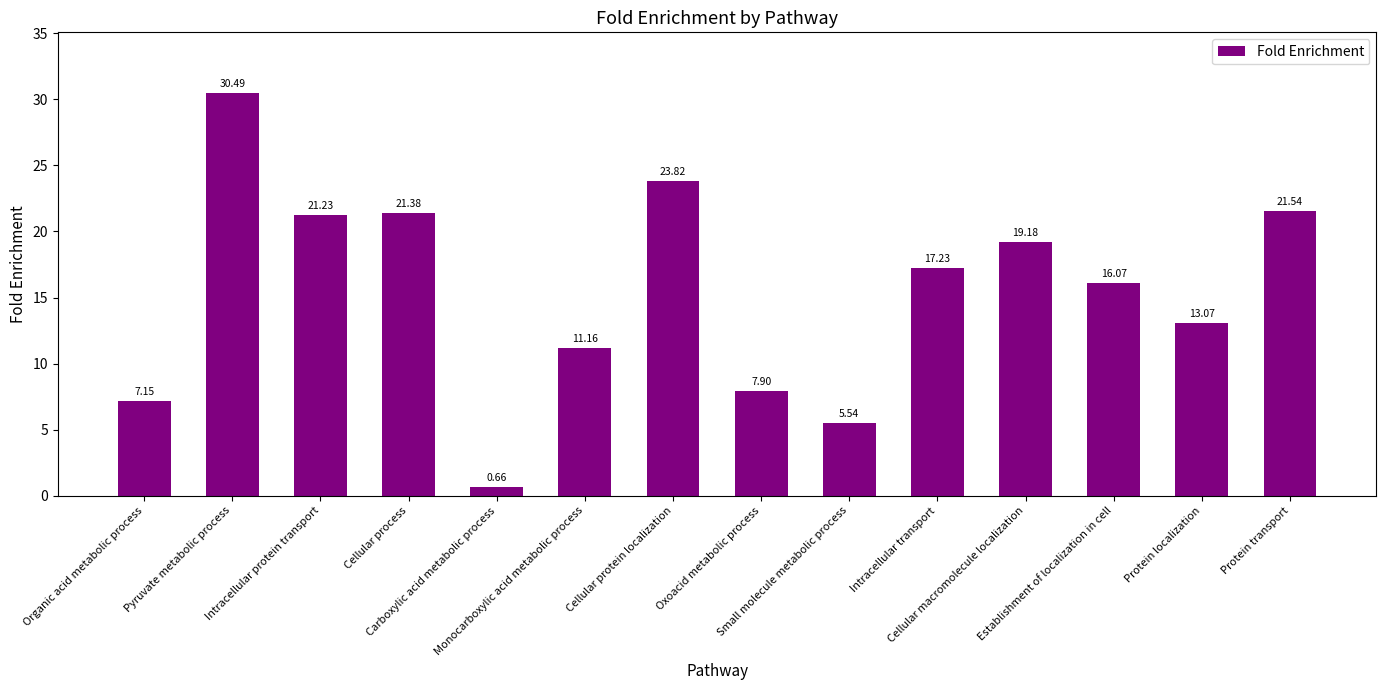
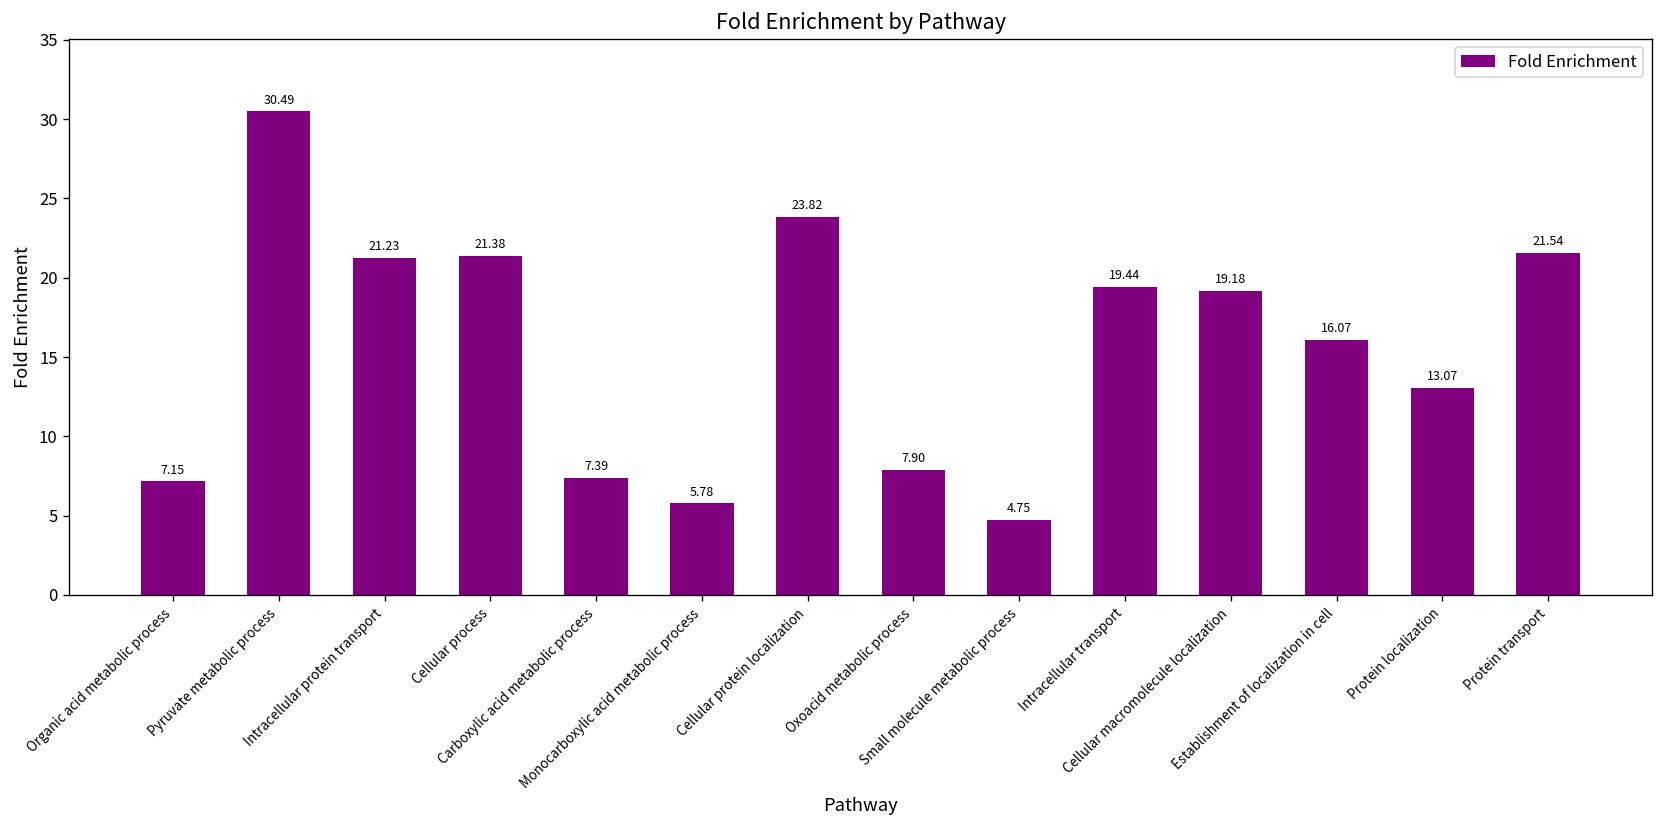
  {
    "Organic acid metabolic process": 7.15,
    "Pyruvate metabolic process": 30.49,
    "Intracellular protein transport": 21.23,
    "Cellular process": 21.38,
-   "Carboxylic acid metabolic process": 0.66,
-   "Monocarboxylic acid metabolic process": 11.16,
+   "Carboxylic acid metabolic process": 7.39,
+   "Monocarboxylic acid metabolic process": 5.78,
    "Cellular protein localization": 23.82,
    "Oxoacid metabolic process": 7.90,
-   "Small molecule metabolic process": 5.54,
-   "Intracellular transport": 17.23,
+   "Small molecule metabolic process": 4.75,
+   "Intracellular transport": 19.44,
    "Cellular macromolecule localization": 19.18,
    "Establishment of localization in cell": 16.07,
    "Protein localization": 13.07,
    "Protein transport": 21.54
  }
